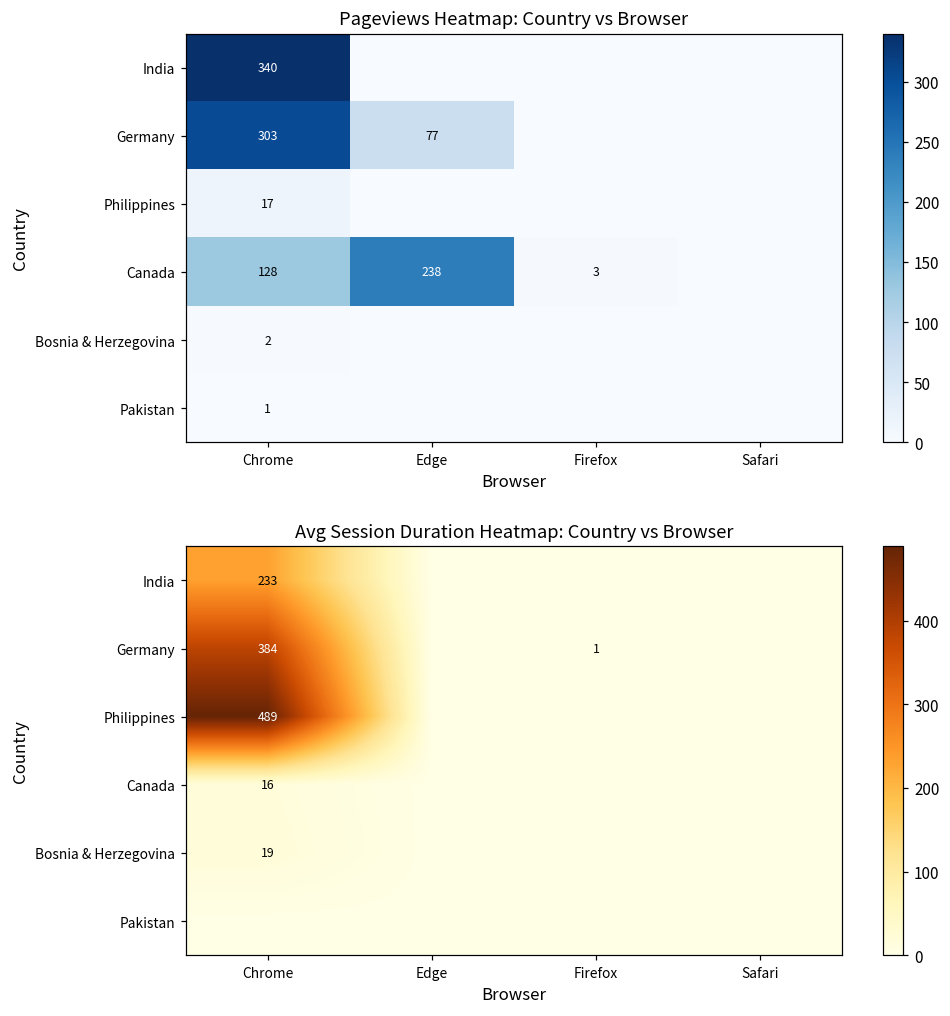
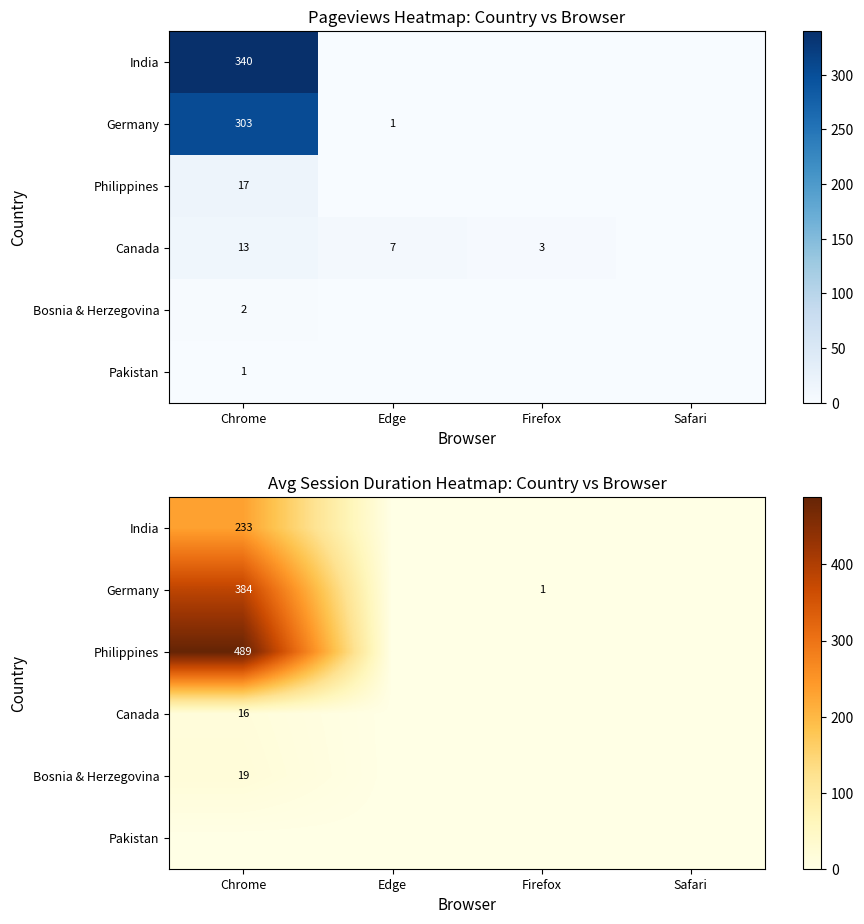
  {
    "Pageviews Heatmap: Country vs Browser": {
      "India": {
        "Chrome": 340
      },
      "Germany": {
        "Chrome": 303,
-       "Edge": 77
+       "Edge": 1
      },
      "Philippines": {
        "Chrome": 17
      },
      "Canada": {
-       "Chrome": 128,
-       "Edge": 238,
+       "Chrome": 13,
+       "Edge": 7,
        "Firefox": 3
      },
      "Bosnia & Herzegovina": {
        "Chrome": 2
      },
      "Pakistan": {
        "Chrome": 1
      }
    },
    "Avg Session Duration Heatmap: Country vs Browser": {
      "India": {
        "Chrome": 233
      },
      "Germany": {
        "Chrome": 384,
        "Firefox": 1
      },
      "Philippines": {
        "Chrome": 489
      },
      "Canada": {
        "Chrome": 16
      },
      "Bosnia & Herzegovina": {
        "Chrome": 19
      }
    }
  }
